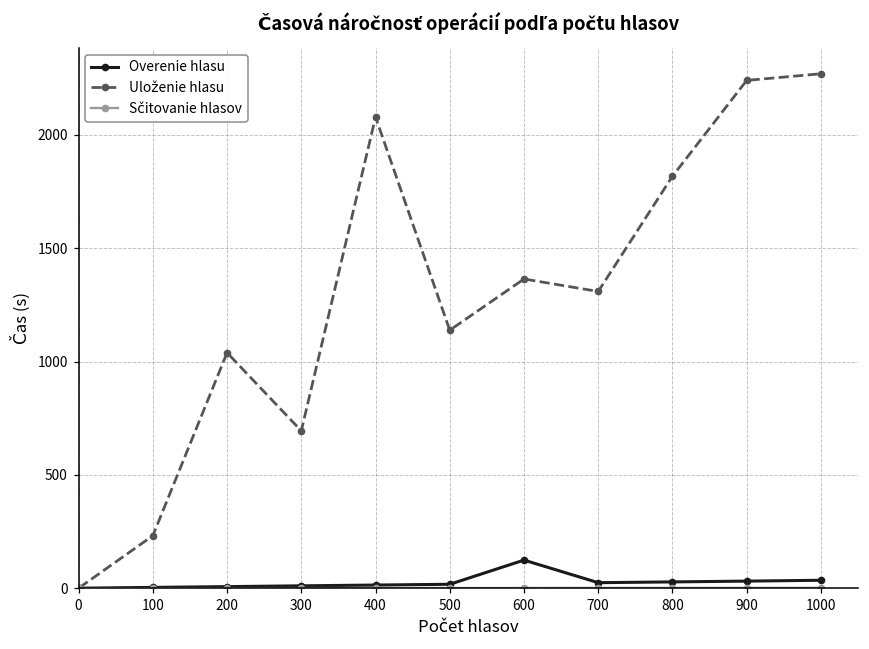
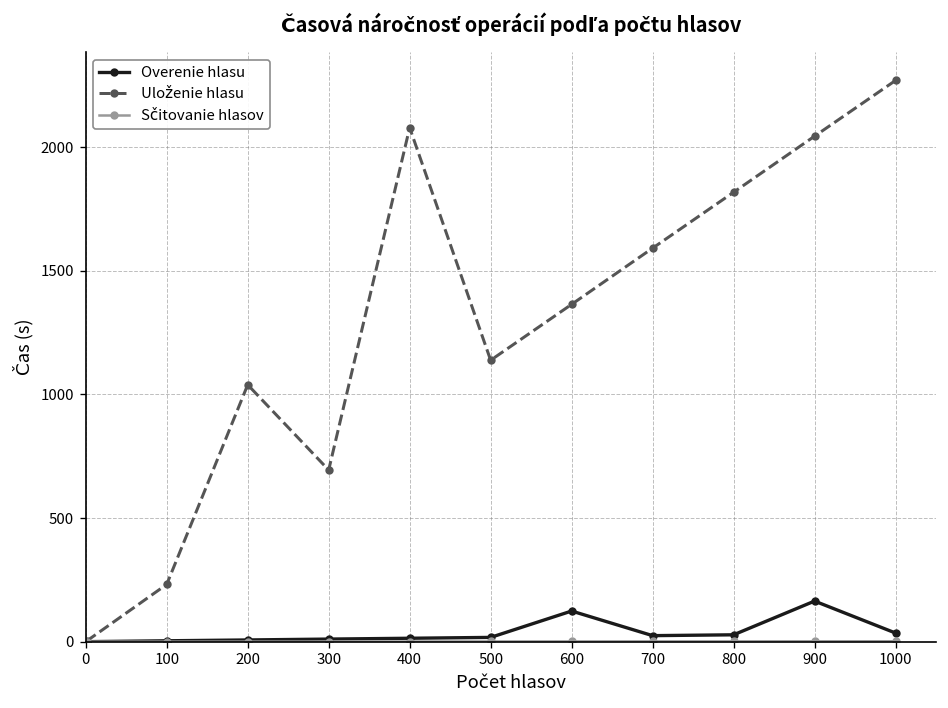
  {
    "Overenie hlasu": {
      "400": 10,
      "500": 20,
      "600": 120,
      "700": 20,
      "800": 30,
-     "900": 30,
+     "900": 160,
      "1000": 30
    },
    "Uloženie hlasu": {
      "100": 230,
      "200": 1040,
      "300": 690,
      "400": 2080,
      "500": 1140,
      "600": 1360,
-     "700": 1310,
+     "700": 1590,
      "800": 1820,
-     "900": 2240,
+     "900": 2040,
      "1000": 2270
    },
    "Sčitovanie hlasov": {
      "400": 0,
      "500": 0,
      "600": 0,
      "700": 0,
      "800": 0,
      "900": 0,
      "1000": 0
    }
  }
